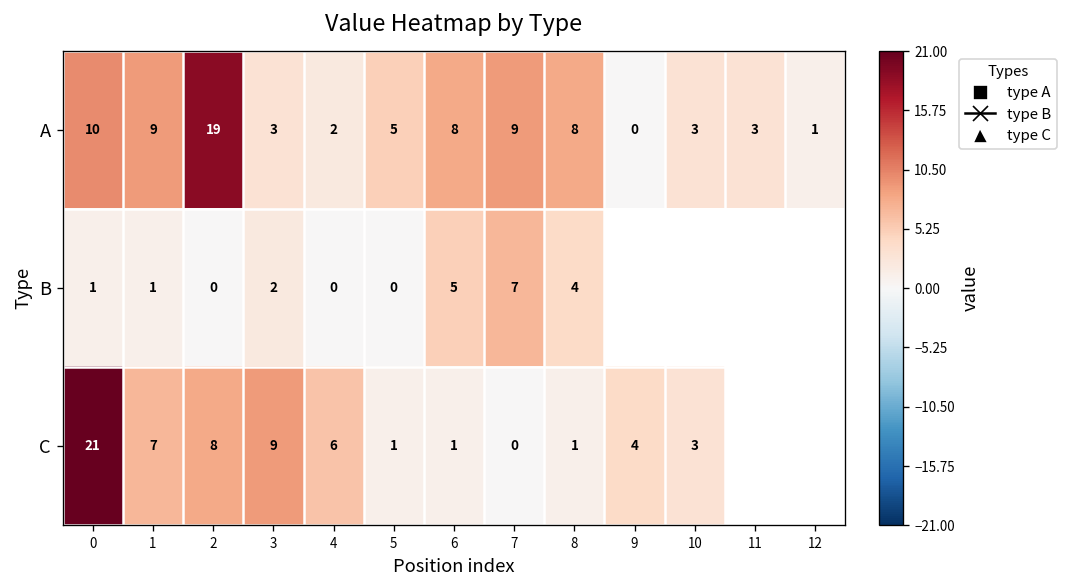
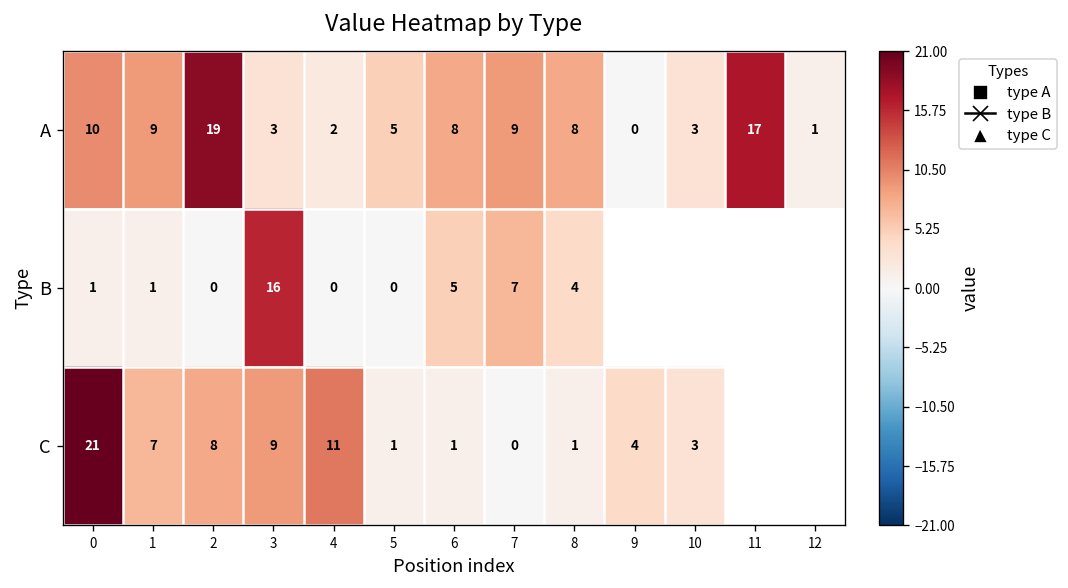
  {
    "A": {
      "0": 10,
      "1": 9,
      "2": 19,
      "3": 3,
      "4": 2,
      "5": 5,
      "6": 8,
      "7": 9,
      "8": 8,
      "9": 0,
      "10": 3,
-     "11": 3,
+     "11": 17,
      "12": 1
    },
    "B": {
      "0": 1,
      "1": 1,
      "2": 0,
-     "3": 2,
+     "3": 16,
      "4": 0,
      "5": 0,
      "6": 5,
      "7": 7,
      "8": 4
    },
    "C": {
      "0": 21,
      "1": 7,
      "2": 8,
      "3": 9,
-     "4": 6,
+     "4": 11,
      "5": 1,
      "6": 1,
      "7": 0,
      "8": 1,
      "9": 4,
      "10": 3
    }
  }
